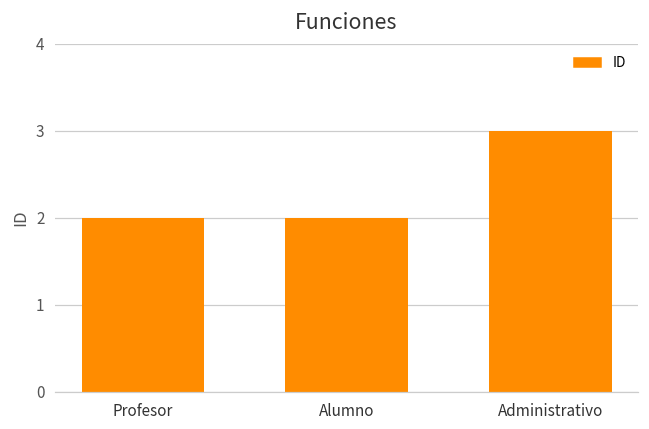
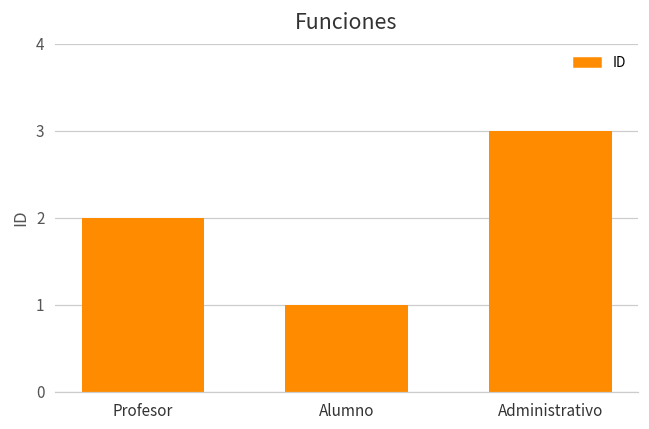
  {
    "Profesor": 2,
-   "Alumno": 2,
+   "Alumno": 1,
    "Administrativo": 3
  }
